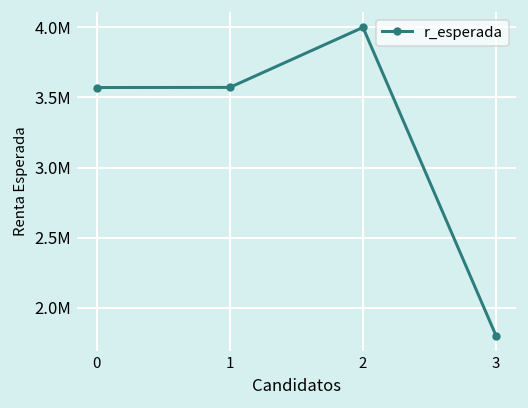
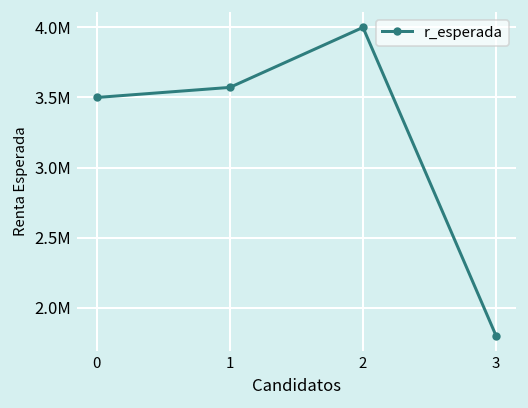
  {
-   "0": 3570000,
+   "0": 3500000,
    "1": 3570000,
    "2": 4000000,
    "3": 1800000
  }
